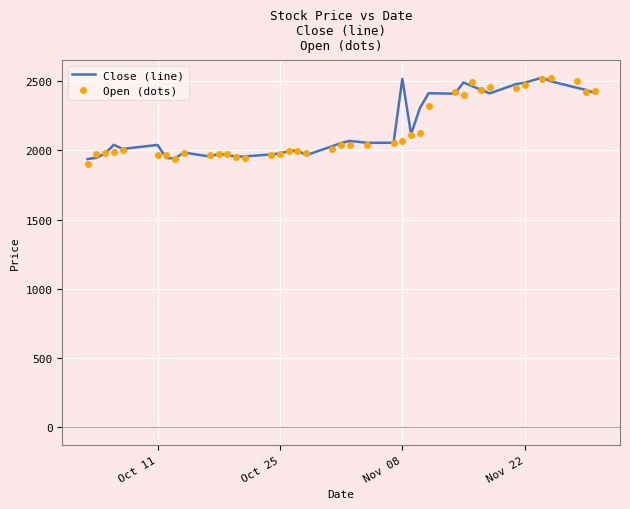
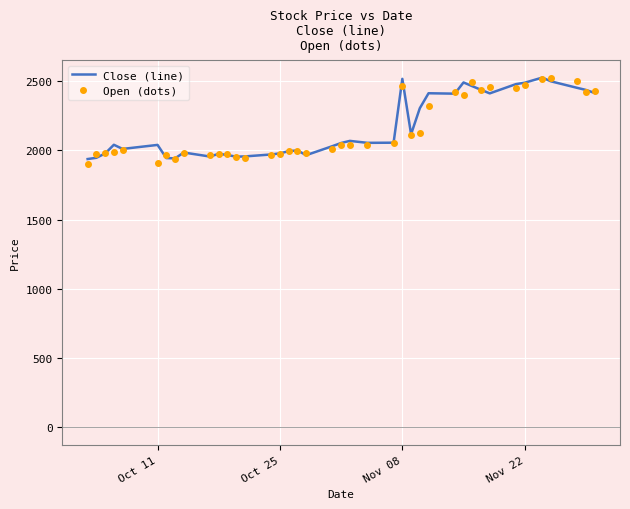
  {
    "Close (line)": {
      "Oct 11": 2040,
      "Nov 08": 2520
    },
    "Open (dots)": {
-     "Oct 11": 1970,
-     "Nov 08": 2060
+     "Oct 11": 1910,
+     "Nov 08": 2470
    }
  }
